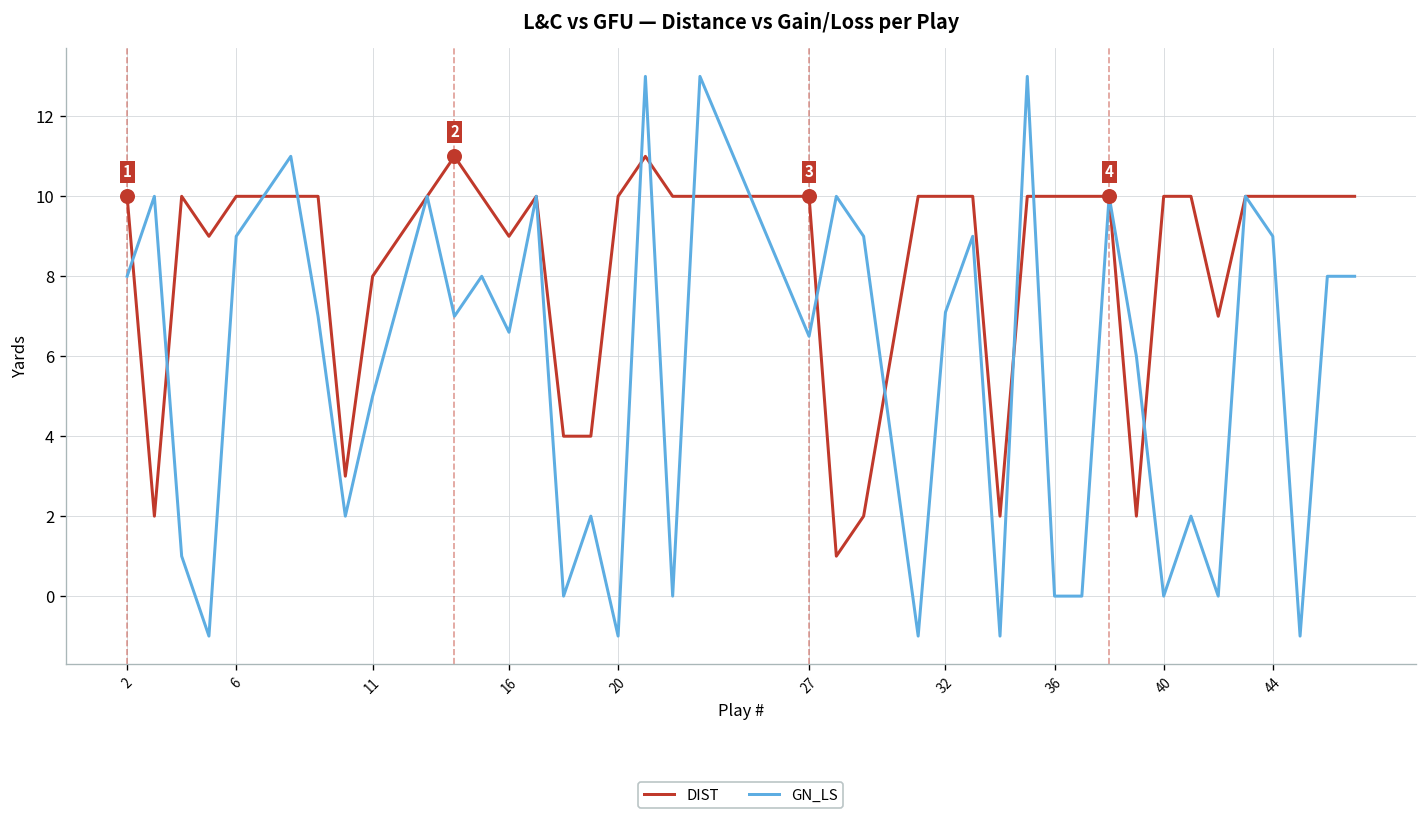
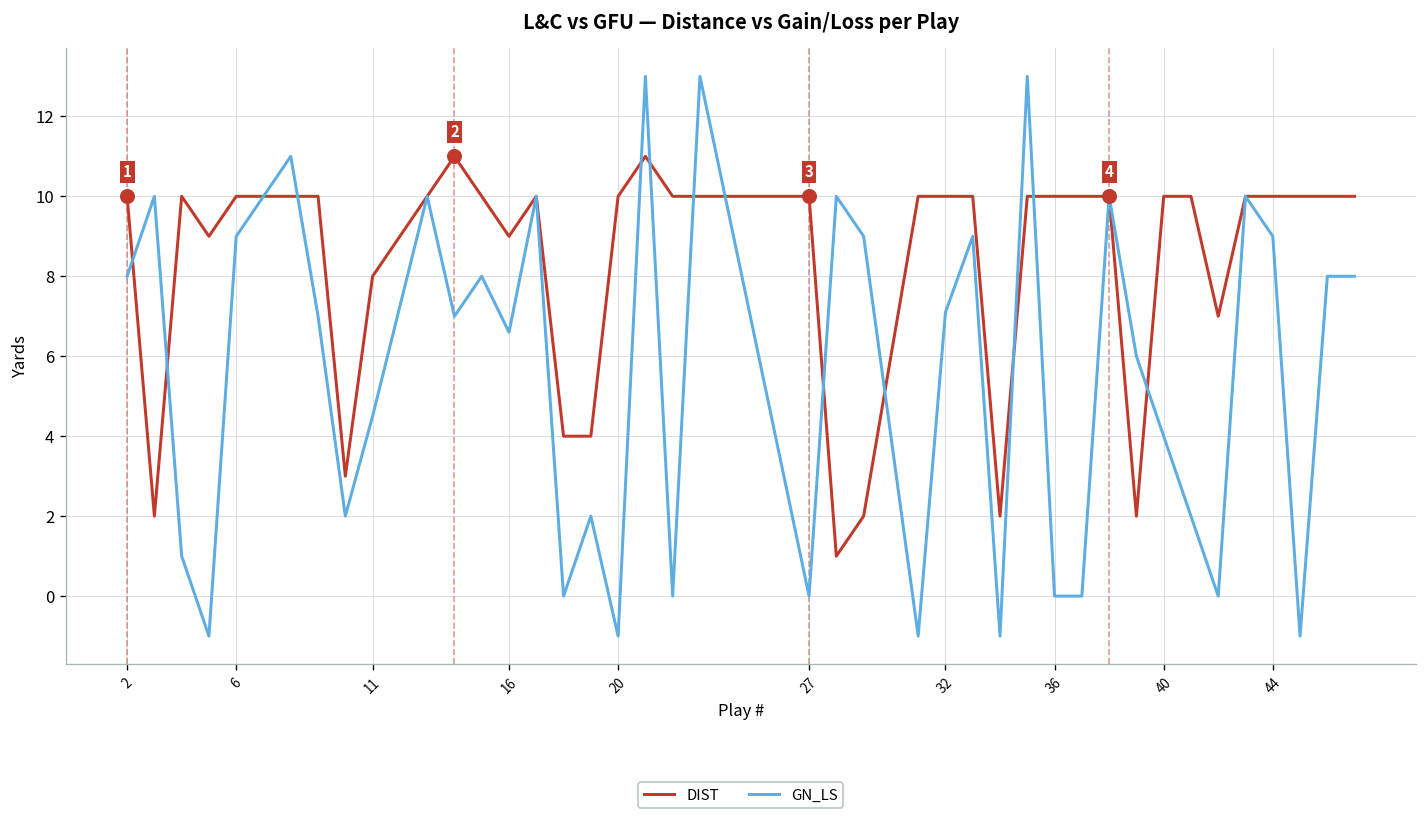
  {
    "GN_LS": {
      "2": 8.0,
      "6": 9.0,
-     "11": 5.0,
+     "11": 4.5,
      "16": 6.6,
      "20": -1.0,
-     "27": 6.5,
+     "27": 0.0,
      "32": 7.1,
      "36": 0.0,
-     "40": 0,
+     "40": 4,
      "44": 9.0
    }
  }
